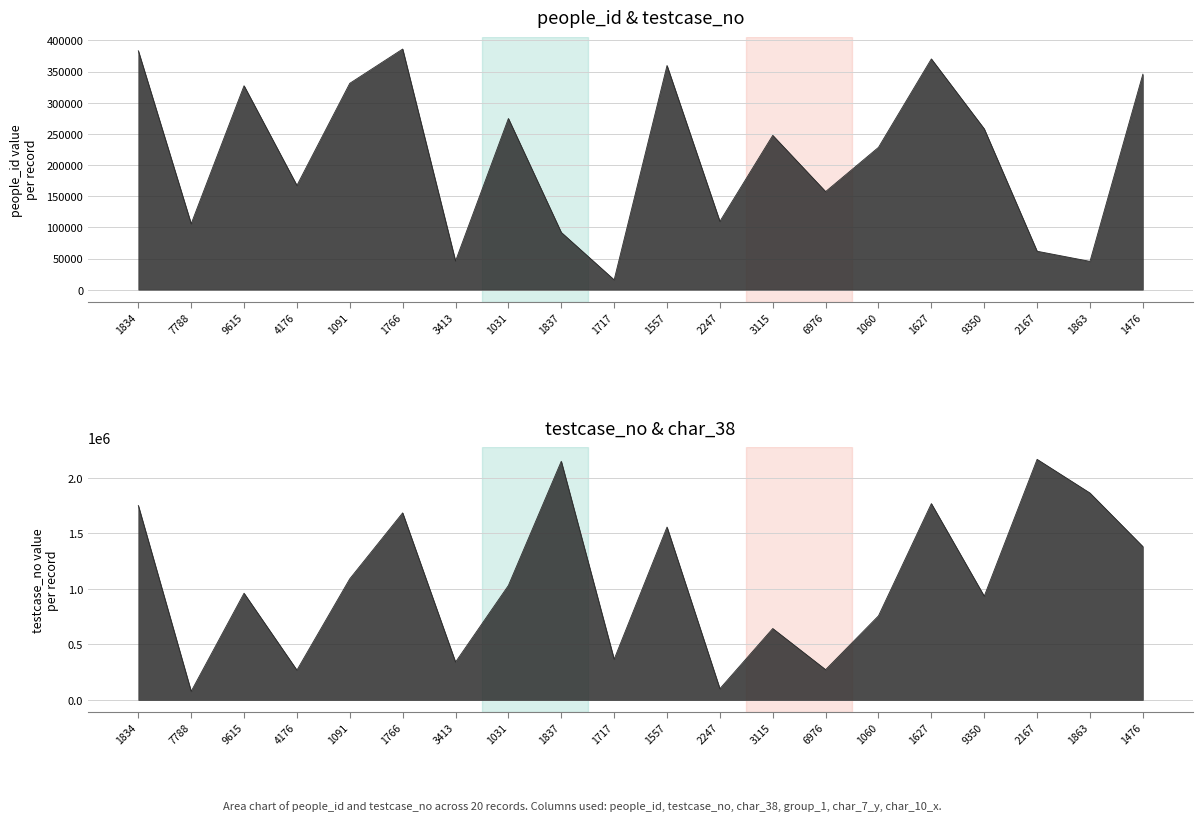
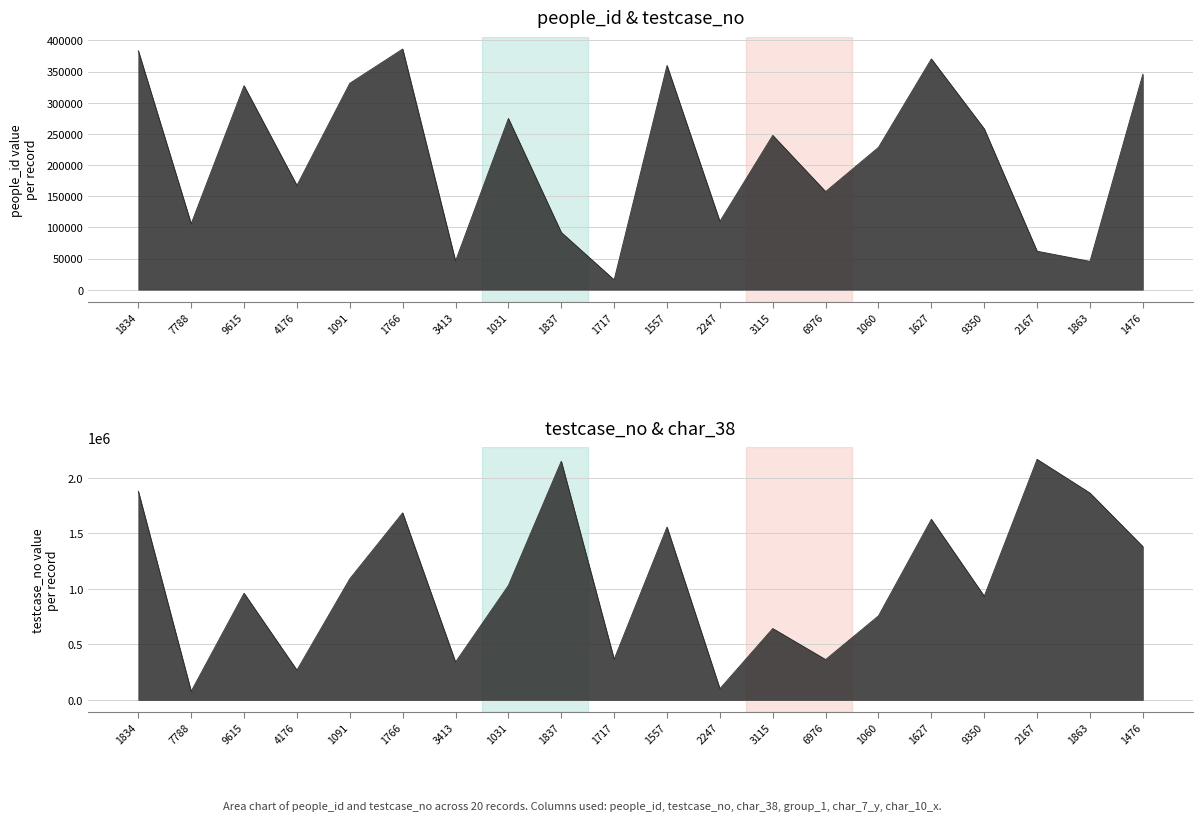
  {
    "people_id & testcase_no": {
      "1834": 380000,
      "7788": 110000,
      "9615": 330000,
      "4176": 170000,
      "1091": 330000,
      "1766": 390000,
      "3413": 50000,
      "1031": 270000,
      "1837": 90000,
      "1717": 20000,
      "1557": 360000,
      "2247": 110000,
      "3115": 250000,
      "6976": 160000,
      "1060": 230000,
      "1627": 370000,
      "9350": 260000,
      "2167": 60000,
      "1863": 50000,
      "1476": 350000
    },
    "testcase_no & char_38": {
-     "1834": 1750000,
+     "1834": 1880000,
      "7788": 80000,
      "9615": 960000,
      "4176": 270000,
      "1091": 1090000,
      "1766": 1690000,
      "3413": 340000,
      "1031": 1030000,
      "1837": 2150000,
      "1717": 370000,
      "1557": 1560000,
      "2247": 100000,
      "3115": 640000,
-     "6976": 270000,
+     "6976": 360000,
      "1060": 760000,
-     "1627": 1770000,
+     "1627": 1630000,
      "9350": 940000,
      "2167": 2170000,
      "1863": 1860000,
      "1476": 1380000
    }
  }
